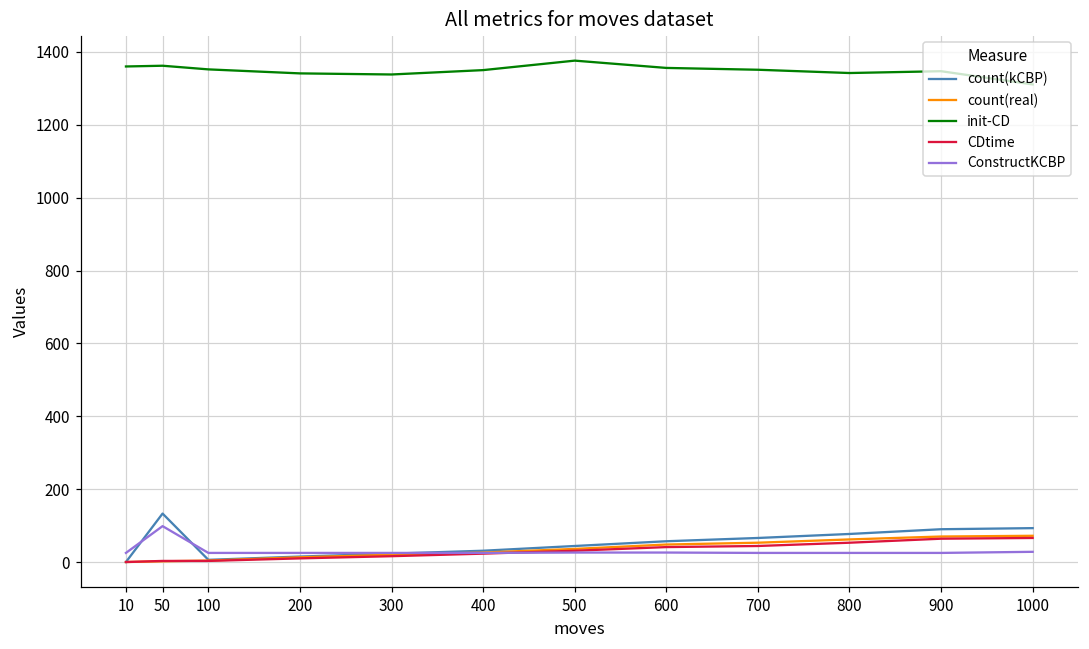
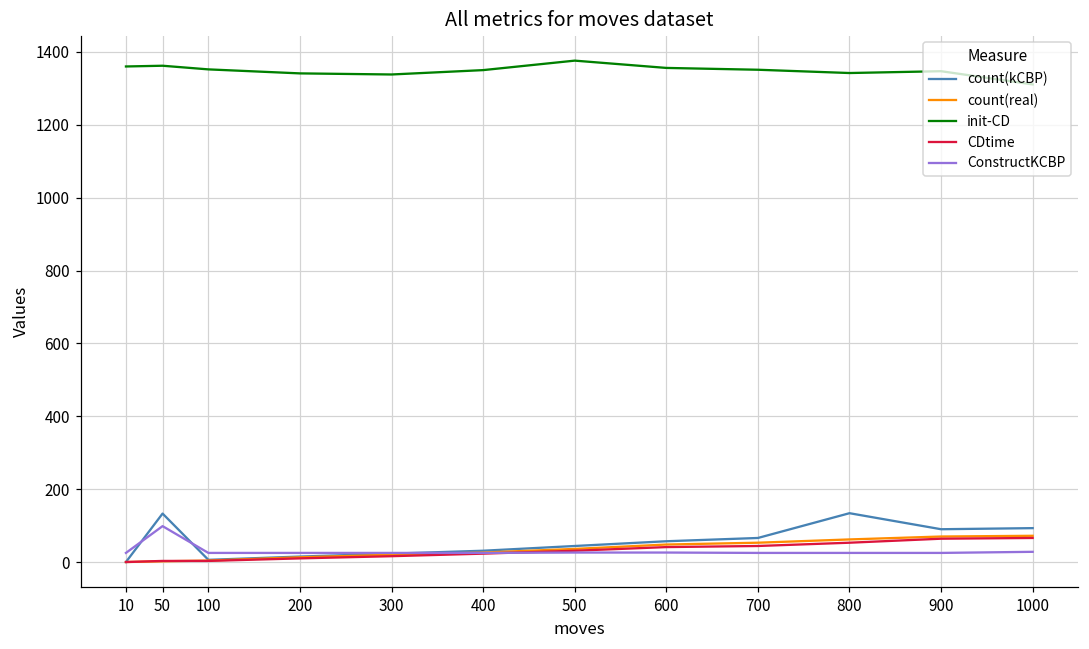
  {
    "count(kCBP)": {
      "50": 130,
      "500": 40,
      "600": 60,
      "700": 70,
-     "800": 80,
+     "800": 130,
      "900": 90,
      "1000": 90
    },
    "count(real)": {
      "700": 50,
      "800": 60
    },
    "init-CD": {
      "10": 1360,
      "50": 1360,
      "100": 1350,
      "200": 1340,
      "300": 1340,
      "400": 1350,
      "500": 1380,
      "600": 1360,
      "700": 1350,
      "800": 1340
    },
    "CDtime": {
      "700": 40,
      "800": 50
    },
    "ConstructKCBP": {
      "10": 30,
      "50": 100,
      "100": 30,
      "200": 30,
      "600": 30,
      "700": 30,
      "800": 30,
      "900": 30,
      "1000": 30
    }
  }
